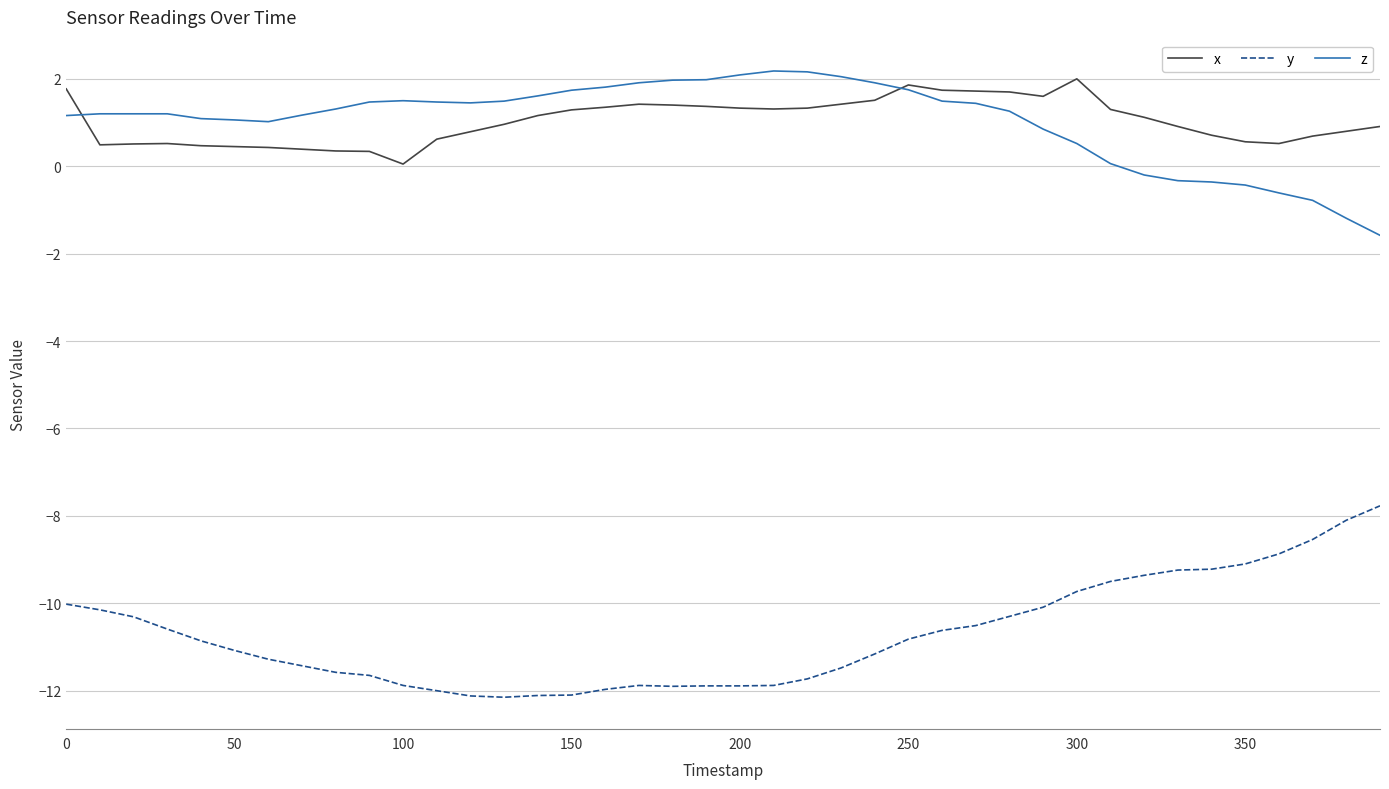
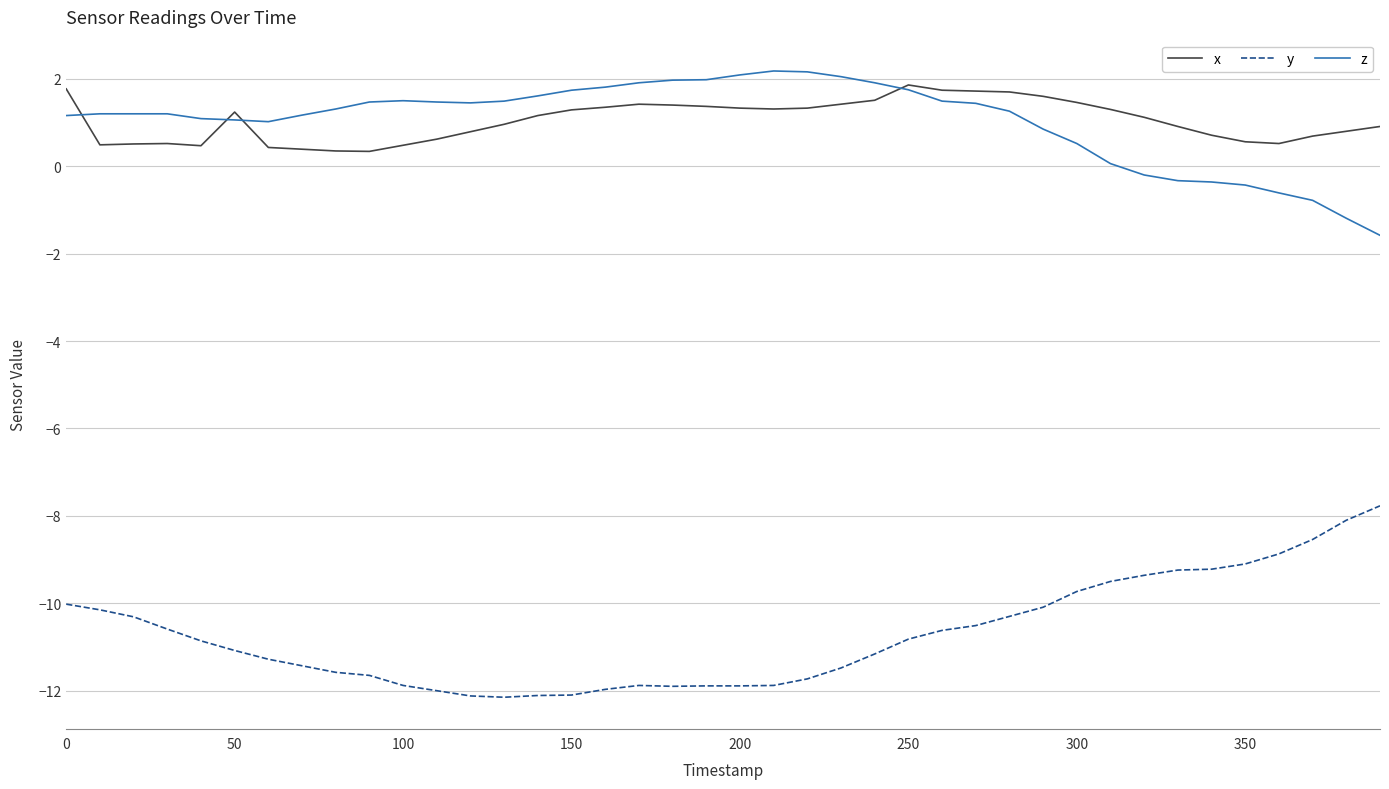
  {
    "x": {
      "0": 1.8,
-     "50": 0.5,
-     "100": 0.1,
+     "50": 1.2,
+     "100": 0.5,
      "150": 1.3,
      "200": 1.3,
      "250": 1.9,
-     "300": 2.0,
+     "300": 1.5,
      "350": 0.6
    }
  }
